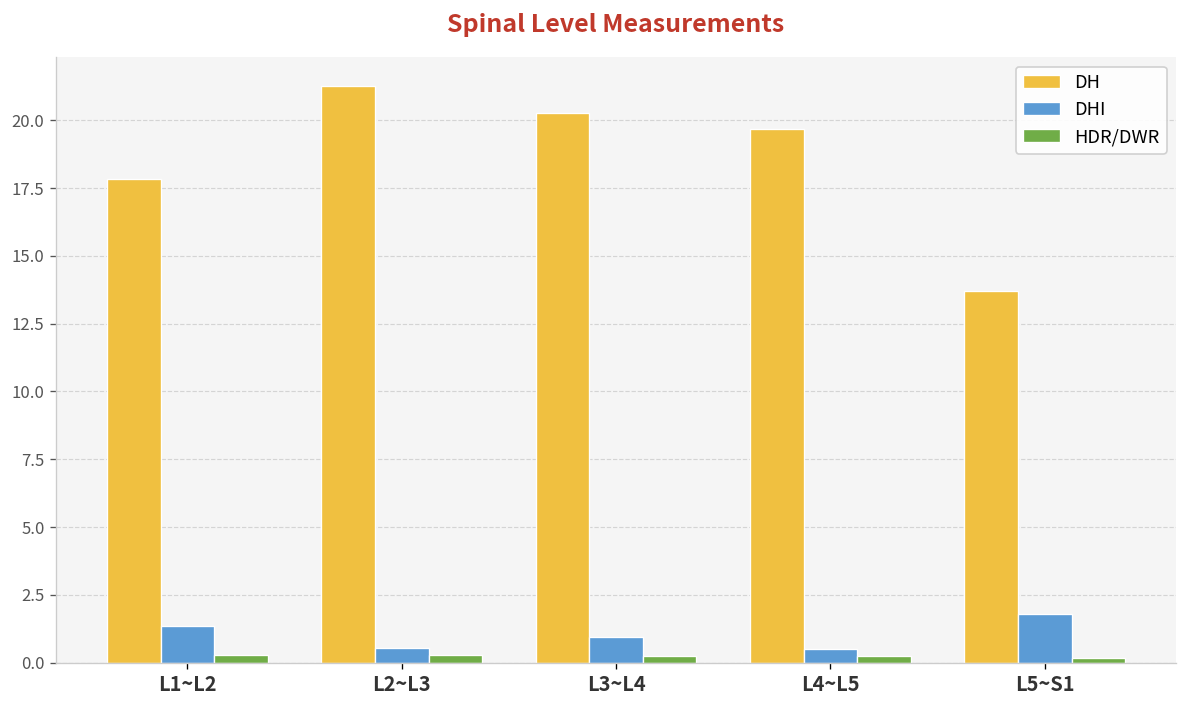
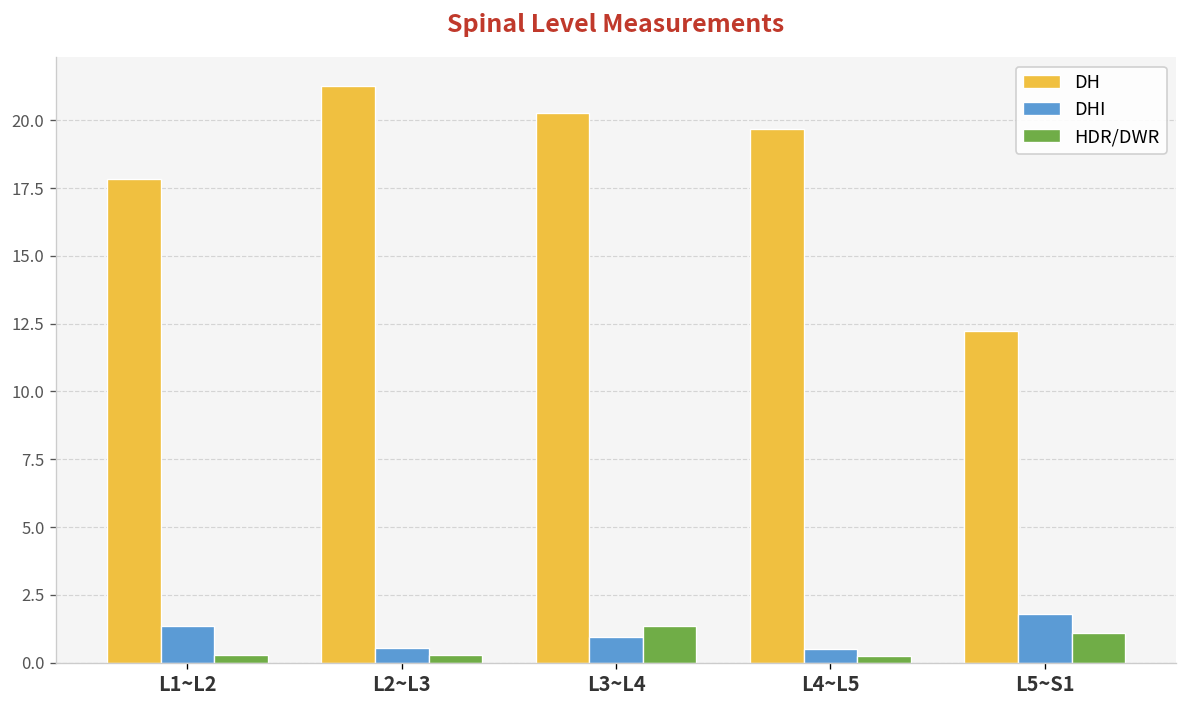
  {
    "DH": {
      "L1~L2": 17.8,
      "L2~L3": 21.3,
      "L3~L4": 20.3,
      "L4~L5": 19.7,
-     "L5~S1": 13.7
+     "L5~S1": 12.2
    },
    "DHI": {
      "L1~L2": 1.4,
      "L2~L3": 0.5,
      "L3~L4": 1.0,
      "L4~L5": 0.5,
      "L5~S1": 1.8
    },
    "HDR/DWR": {
      "L1~L2": 0.3,
      "L2~L3": 0.3,
-     "L3~L4": 0.2,
+     "L3~L4": 1.4,
      "L4~L5": 0.3,
-     "L5~S1": 0.2
+     "L5~S1": 1.1
    }
  }
